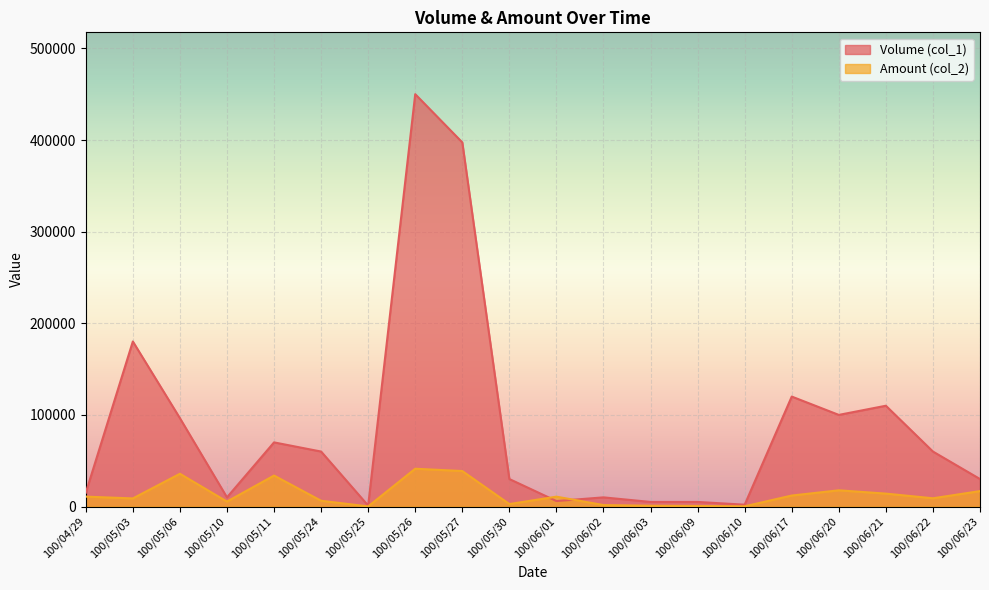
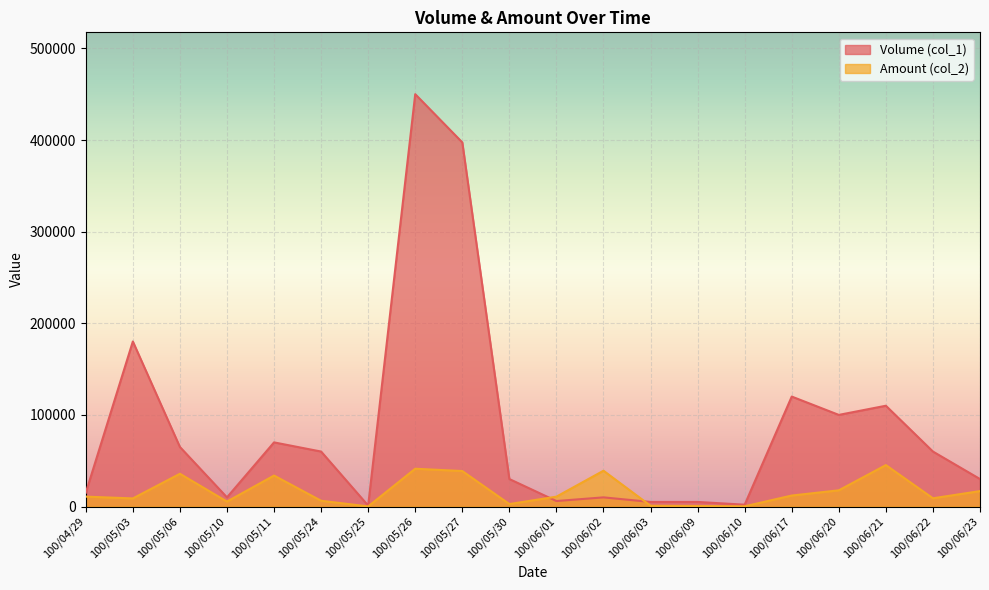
  {
    "Volume (col_1)": {
      "100/04/29": 20000,
      "100/05/03": 180000,
-     "100/05/06": 100000,
+     "100/05/06": 70000,
      "100/05/10": 10000,
      "100/05/11": 70000,
      "100/05/24": 60000,
      "100/05/26": 450000,
      "100/05/27": 400000,
      "100/05/30": 30000,
      "100/06/01": 10000,
      "100/06/02": 10000,
      "100/06/03": 10000,
      "100/06/09": 10000,
      "100/06/17": 120000,
      "100/06/20": 100000,
      "100/06/21": 110000,
      "100/06/22": 60000,
      "100/06/23": 30000
    },
    "Amount (col_2)": {
      "100/04/29": 10000,
      "100/05/03": 10000,
      "100/05/06": 40000,
      "100/05/10": 10000,
      "100/05/11": 30000,
      "100/05/24": 10000,
      "100/05/26": 40000,
      "100/05/27": 40000,
      "100/05/30": 0,
      "100/06/01": 10000,
-     "100/06/02": 0,
+     "100/06/02": 40000,
      "100/06/03": 0,
      "100/06/09": 0,
      "100/06/17": 10000,
      "100/06/20": 20000,
-     "100/06/21": 10000,
+     "100/06/21": 50000,
      "100/06/22": 10000,
      "100/06/23": 20000
    }
  }
